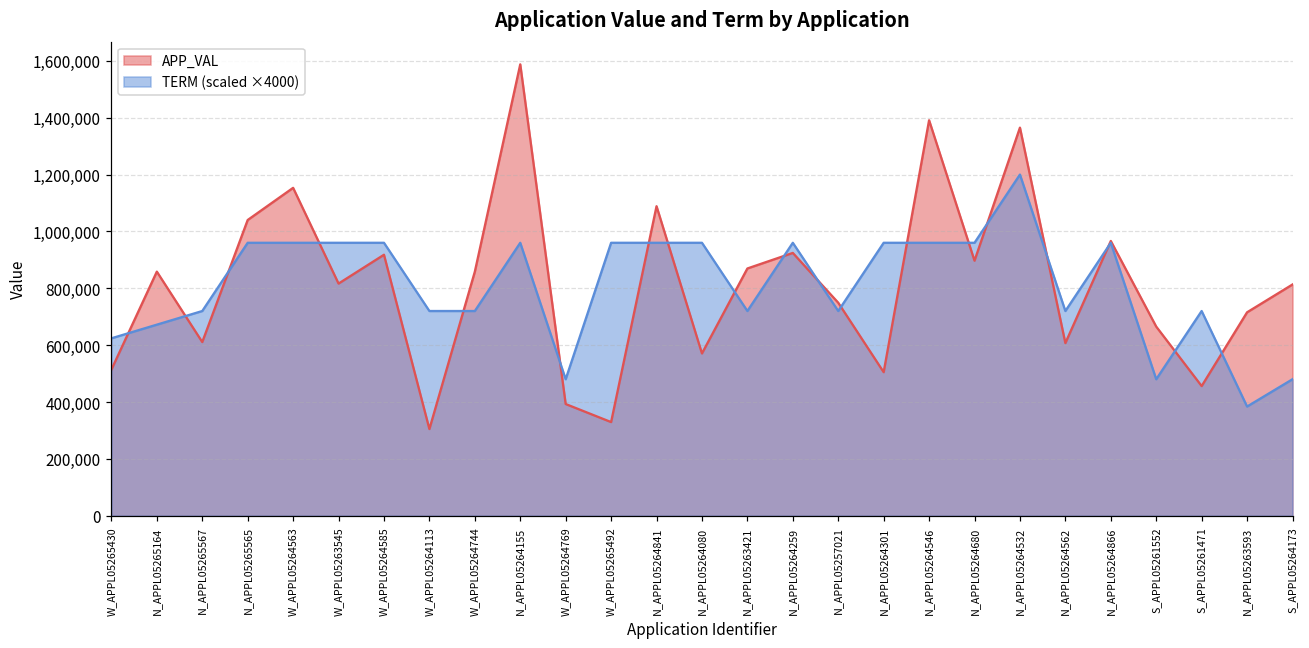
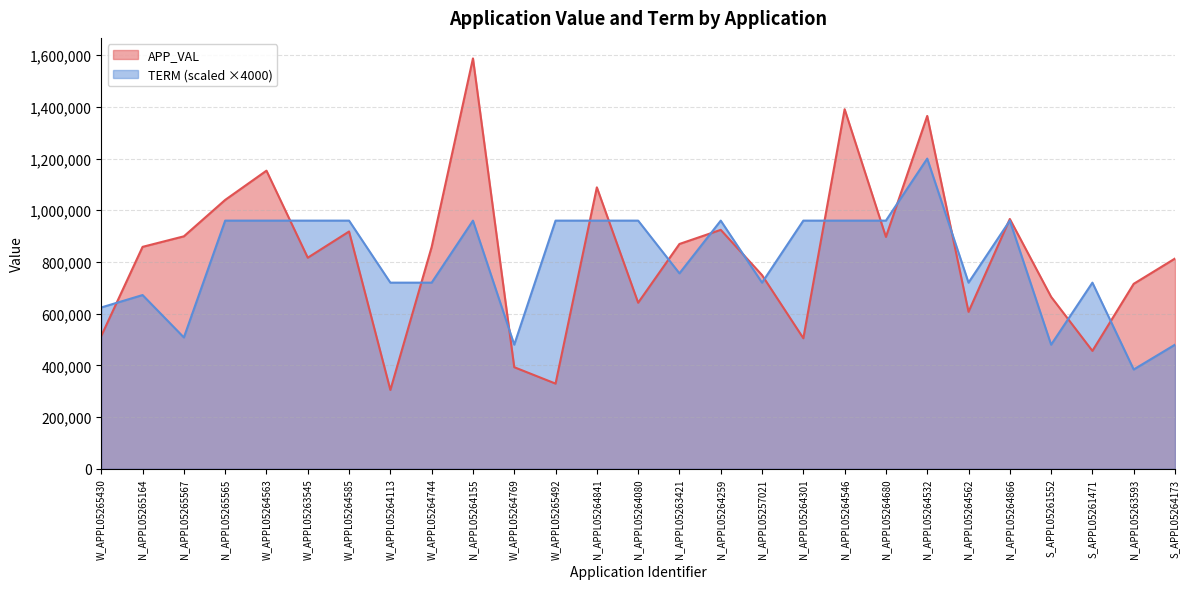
  {
    "APP_VAL": {
      "W_APPL05265430": "510,000",
      "N_APPL05265164": "860,000",
-     "N_APPL05265567": "610,000",
+     "N_APPL05265567": "900,000",
      "N_APPL05265565": "1,040,000",
      "W_APPL05264563": "1,150,000",
      "W_APPL05263545": "820,000",
      "W_APPL05264585": "920,000",
      "W_APPL05264113": "300,000",
      "W_APPL05264744": "860,000",
      "N_APPL05264155": "1,590,000",
      "W_APPL05264769": "390,000",
      "W_APPL05265492": "330,000",
      "N_APPL05264841": "1,090,000",
-     "N_APPL05264080": "570,000",
+     "N_APPL05264080": "640,000",
      "N_APPL05263421": "870,000",
      "N_APPL05264259": "920,000",
      "N_APPL05257021": "750,000",
      "N_APPL05264301": "500,000",
      "N_APPL05264546": "1,390,000",
      "N_APPL05264680": "900,000",
      "N_APPL05264532": "1,370,000",
      "N_APPL05264562": "610,000",
      "S_APPL05261552": "670,000",
      "S_APPL05261471": "460,000",
      "N_APPL05263593": "720,000",
      "S_APPL05264173": "810,000"
    },
    "TERM (scaled ×4000)": {
      "W_APPL05265430": "620,000",
      "N_APPL05265164": "670,000",
-     "N_APPL05265567": "720,000",
+     "N_APPL05265567": "510,000",
      "N_APPL05265565": "960,000",
      "W_APPL05264563": "960,000",
      "W_APPL05263545": "960,000",
      "W_APPL05264585": "960,000",
      "W_APPL05264113": "720,000",
      "W_APPL05264744": "720,000",
      "N_APPL05264155": "960,000",
      "W_APPL05264769": "480,000",
      "W_APPL05265492": "960,000",
      "N_APPL05264841": "960,000",
      "N_APPL05264080": "960,000",
-     "N_APPL05263421": "720,000",
+     "N_APPL05263421": "760,000",
      "N_APPL05264259": "960,000",
      "N_APPL05257021": "720,000",
      "N_APPL05264301": "960,000",
      "N_APPL05264546": "960,000",
      "N_APPL05264680": "960,000",
      "N_APPL05264532": "1,200,000",
      "N_APPL05264562": "720,000",
      "S_APPL05261552": "480,000",
      "S_APPL05261471": "720,000",
      "N_APPL05263593": "380,000",
      "S_APPL05264173": "480,000"
    }
  }
